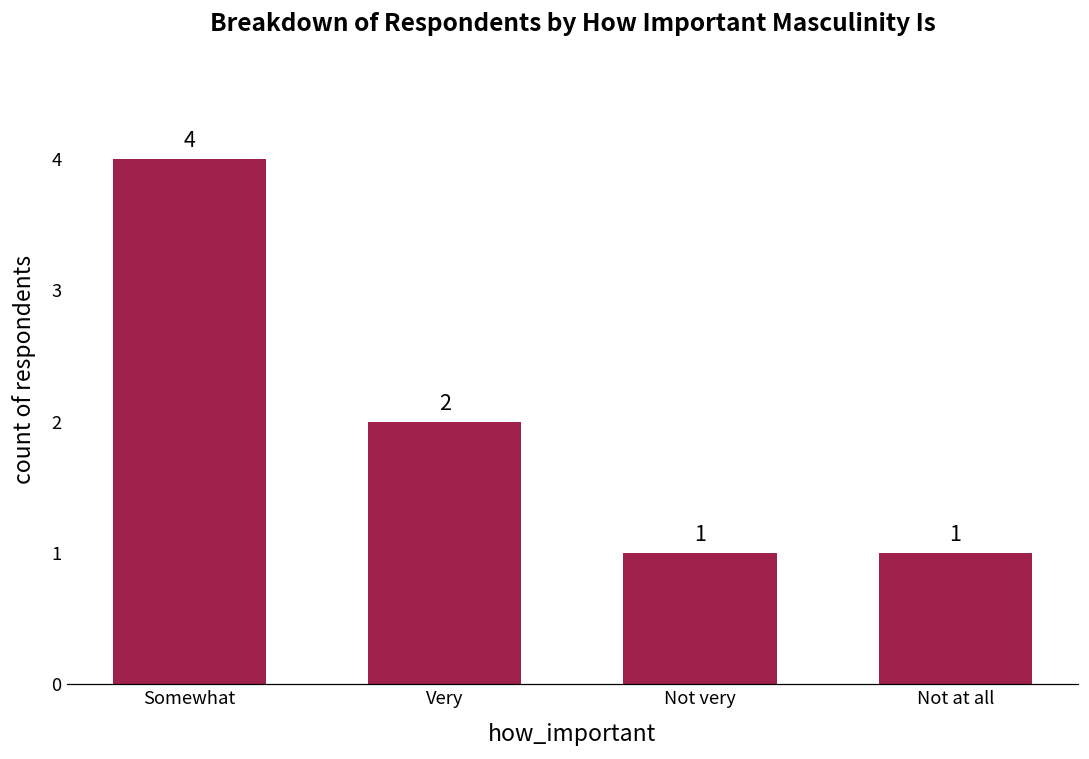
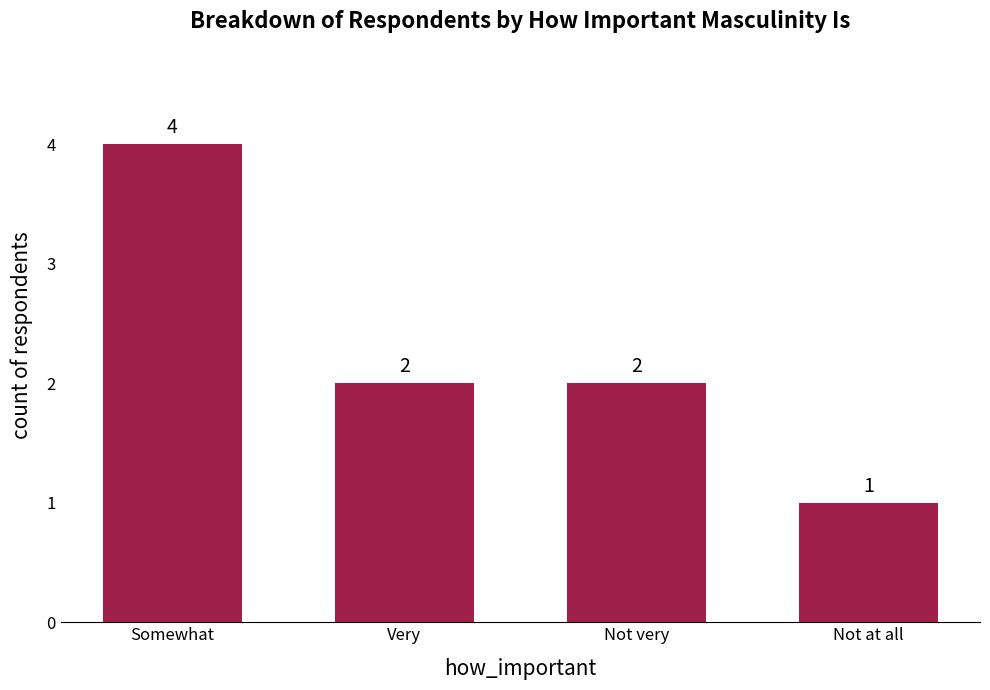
  {
    "Somewhat": 4,
    "Very": 2,
-   "Not very": 1,
+   "Not very": 2,
    "Not at all": 1
  }
